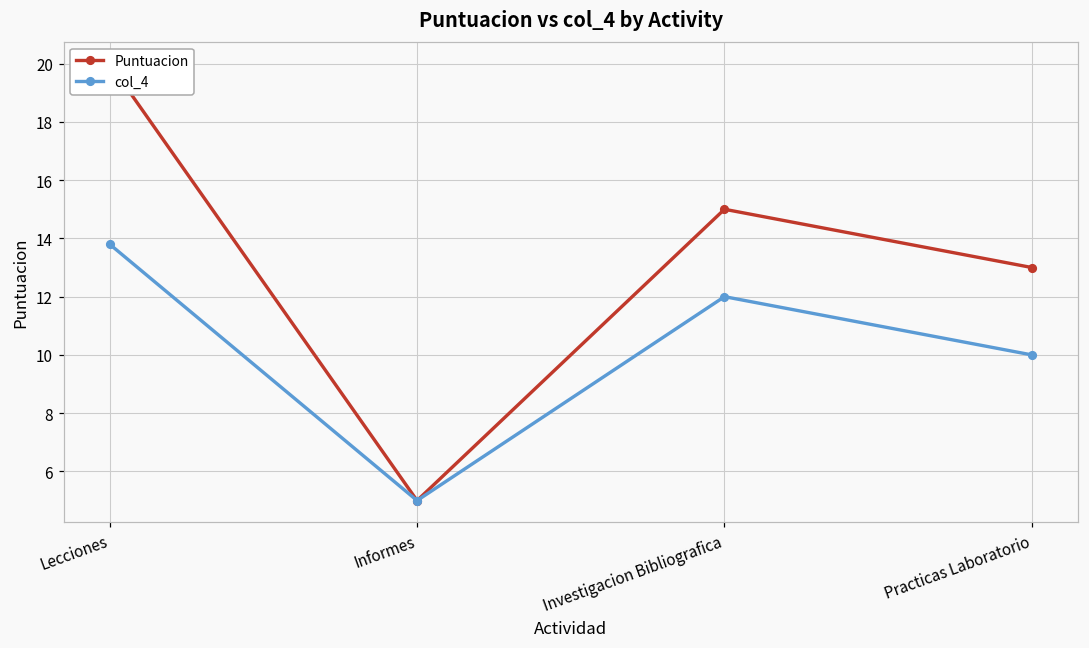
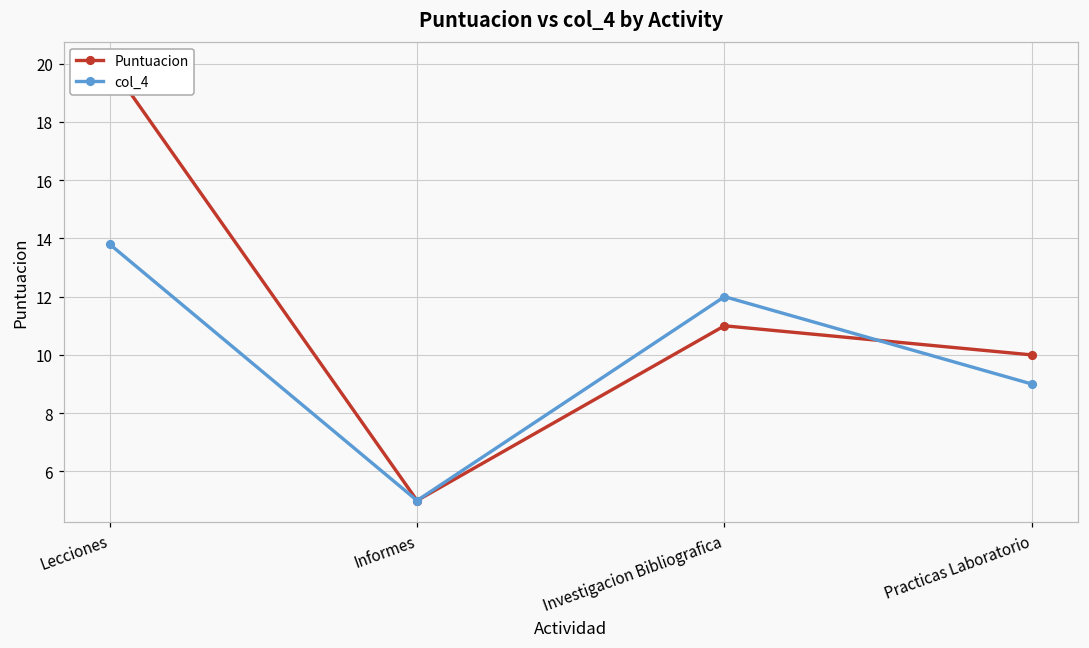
  {
    "Puntuacion": {
-     "Investigacion Bibliografica": 15,
-     "Practicas Laboratorio": 13
+     "Investigacion Bibliografica": 11,
+     "Practicas Laboratorio": 10
    },
    "col_4": {
      "Lecciones": 13.8,
      "Investigacion Bibliografica": 12,
-     "Practicas Laboratorio": 10
+     "Practicas Laboratorio": 9
    }
  }
